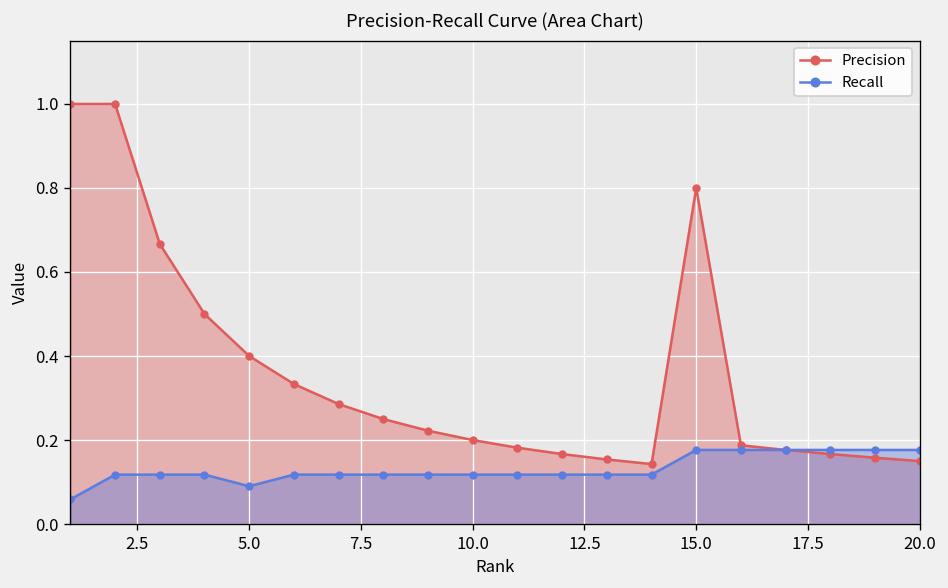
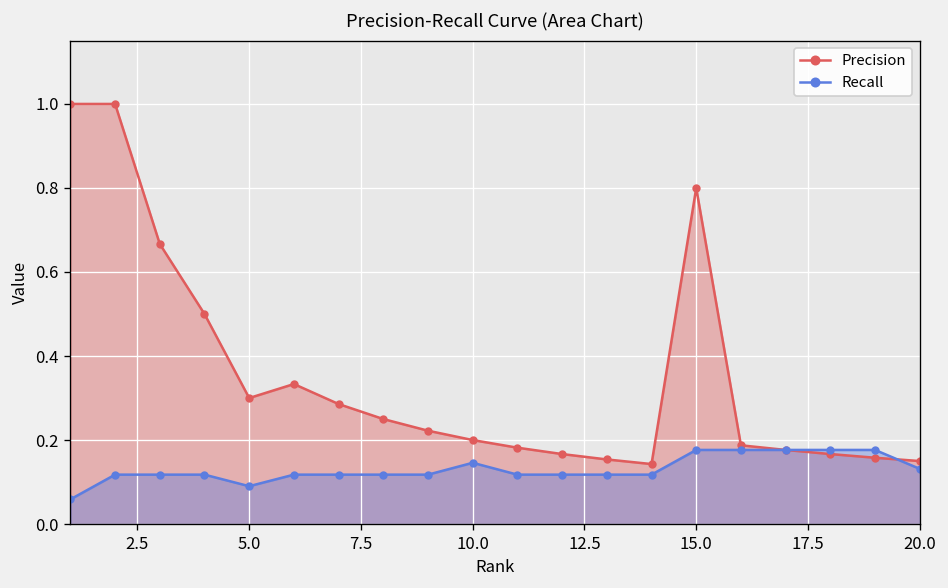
  {
    "Precision": {
-     "5.0": 0.4,
+     "5.0": 0.3,
      "10.0": 0.2,
      "15.0": 0.8,
      "20.0": 0.15
    },
    "Recall": {
      "5.0": 0.09,
-     "10.0": 0.12,
+     "10.0": 0.15,
      "15.0": 0.18,
-     "20.0": 0.18
+     "20.0": 0.13
    }
  }
